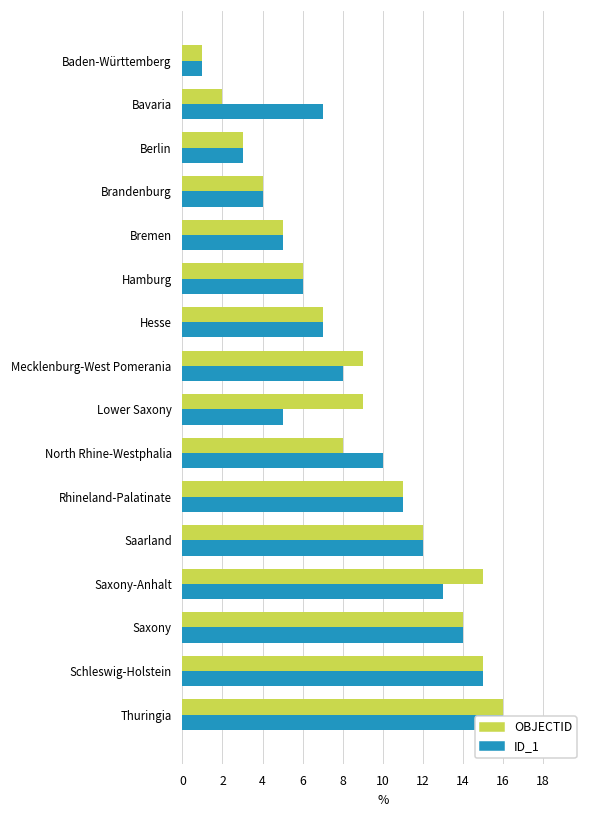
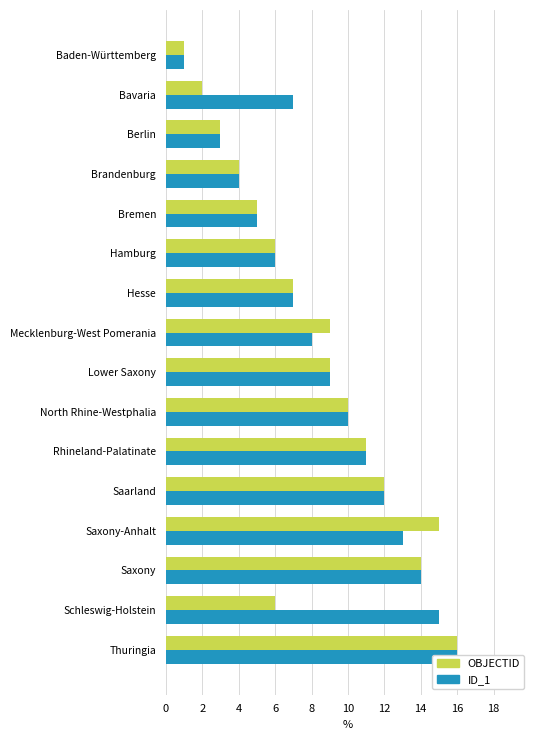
  {
    "OBJECTID": {
      "Baden-Württemberg": 1,
      "Bavaria": 2,
      "Berlin": 3,
      "Brandenburg": 4,
      "Bremen": 5,
      "Hamburg": 6,
      "Hesse": 7,
      "Mecklenburg-West Pomerania": 9,
      "Lower Saxony": 9,
-     "North Rhine-Westphalia": 8,
+     "North Rhine-Westphalia": 10,
      "Rhineland-Palatinate": 11,
      "Saarland": 12,
      "Saxony-Anhalt": 15,
      "Saxony": 14,
-     "Schleswig-Holstein": 15,
+     "Schleswig-Holstein": 6,
      "Thuringia": 16
    },
    "ID_1": {
      "Baden-Württemberg": 1,
      "Bavaria": 7,
      "Berlin": 3,
      "Brandenburg": 4,
      "Bremen": 5,
      "Hamburg": 6,
      "Hesse": 7,
      "Mecklenburg-West Pomerania": 8,
-     "Lower Saxony": 5,
+     "Lower Saxony": 9,
      "North Rhine-Westphalia": 10,
      "Rhineland-Palatinate": 11,
      "Saarland": 12,
      "Saxony-Anhalt": 13,
      "Saxony": 14,
      "Schleswig-Holstein": 15
    }
  }
